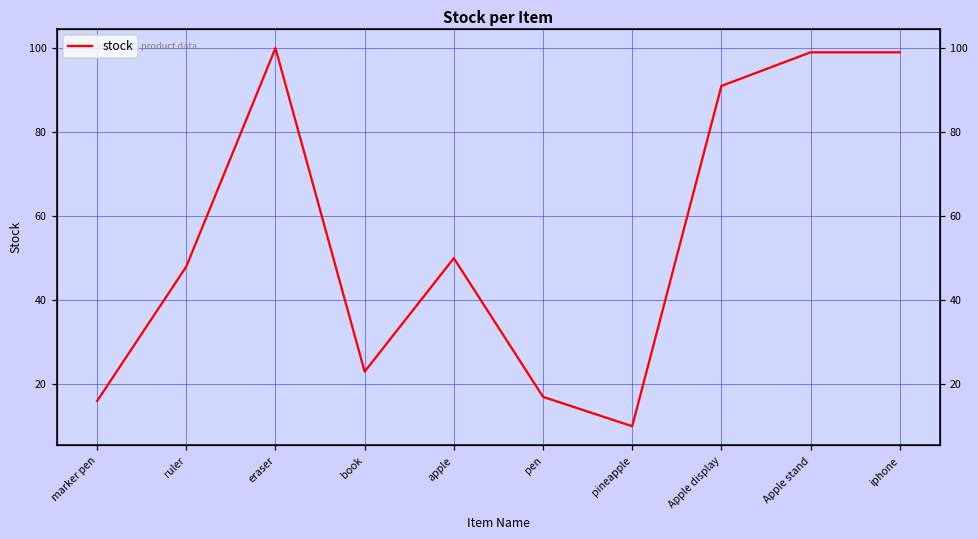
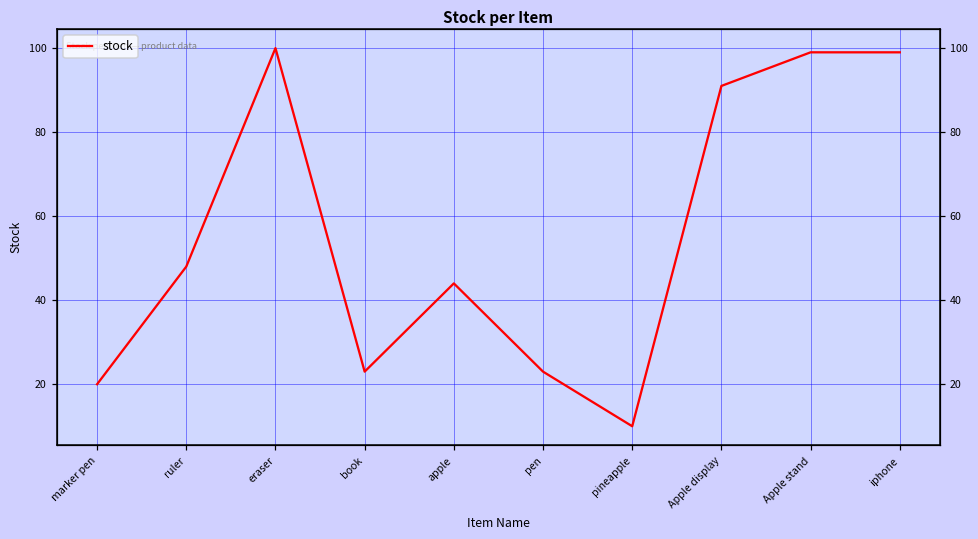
  {
-   "marker pen": 16,
+   "marker pen": 20,
    "ruler": 48,
    "eraser": 100,
    "book": 23,
-   "apple": 50,
-   "pen": 17,
+   "apple": 44,
+   "pen": 23,
    "pineapple": 10,
    "Apple display": 91,
    "Apple stand": 99,
    "iphone": 99
  }
